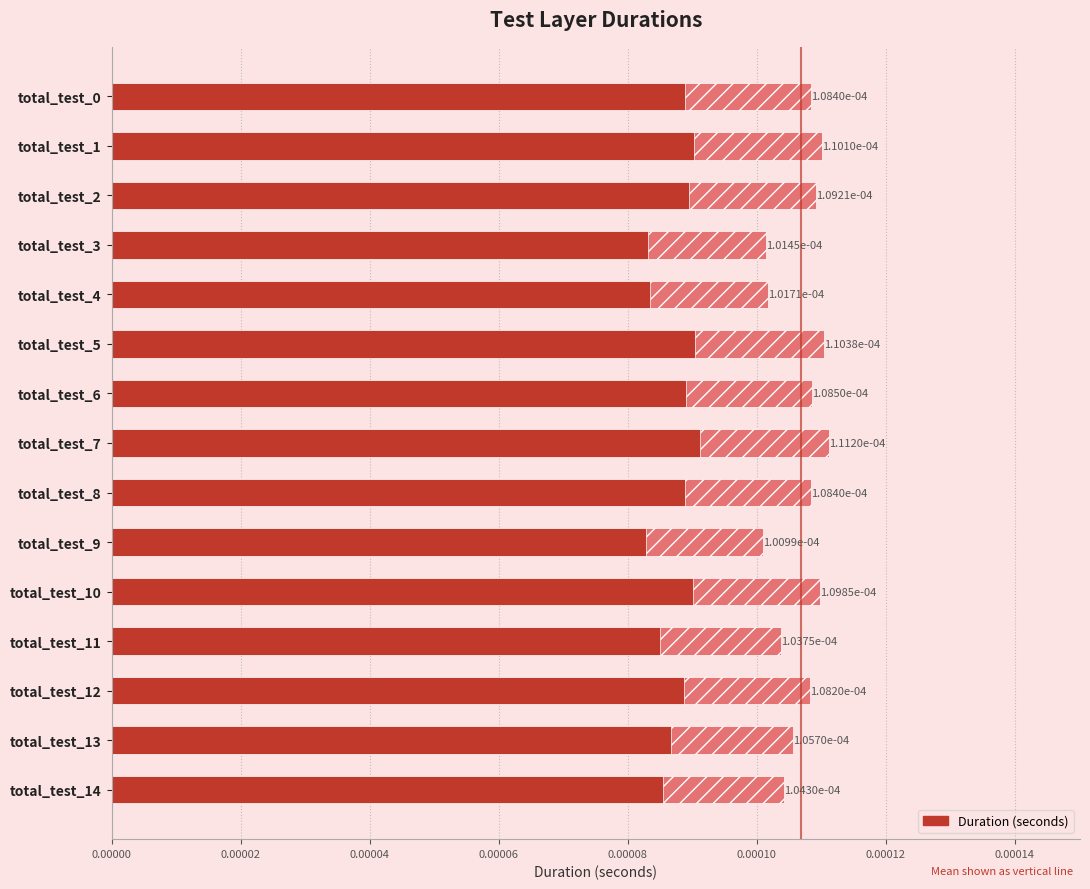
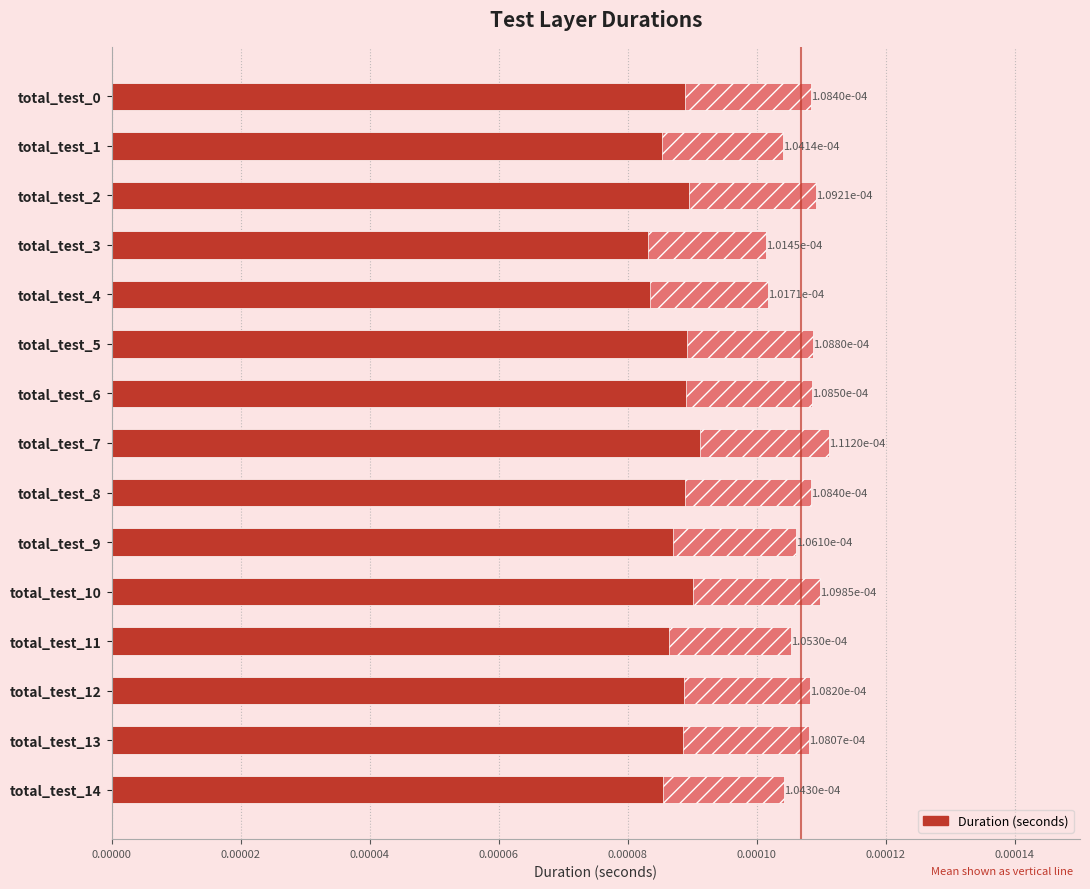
  {
    "total_test_0": "1.0840e-04",
-   "total_test_1": "1.1010e-04",
+   "total_test_1": "1.0414e-04",
    "total_test_2": "1.0921e-04",
    "total_test_3": "1.0145e-04",
    "total_test_4": "1.0171e-04",
-   "total_test_5": "1.1038e-04",
+   "total_test_5": "1.0880e-04",
    "total_test_6": "1.0850e-04",
    "total_test_7": "1.1120e-04",
    "total_test_8": "1.0840e-04",
-   "total_test_9": "1.0099e-04",
+   "total_test_9": "1.0610e-04",
    "total_test_10": "1.0985e-04",
-   "total_test_11": "1.0375e-04",
+   "total_test_11": "1.0530e-04",
    "total_test_12": "1.0820e-04",
-   "total_test_13": "1.0570e-04",
+   "total_test_13": "1.0807e-04",
    "total_test_14": "1.0430e-04"
  }
